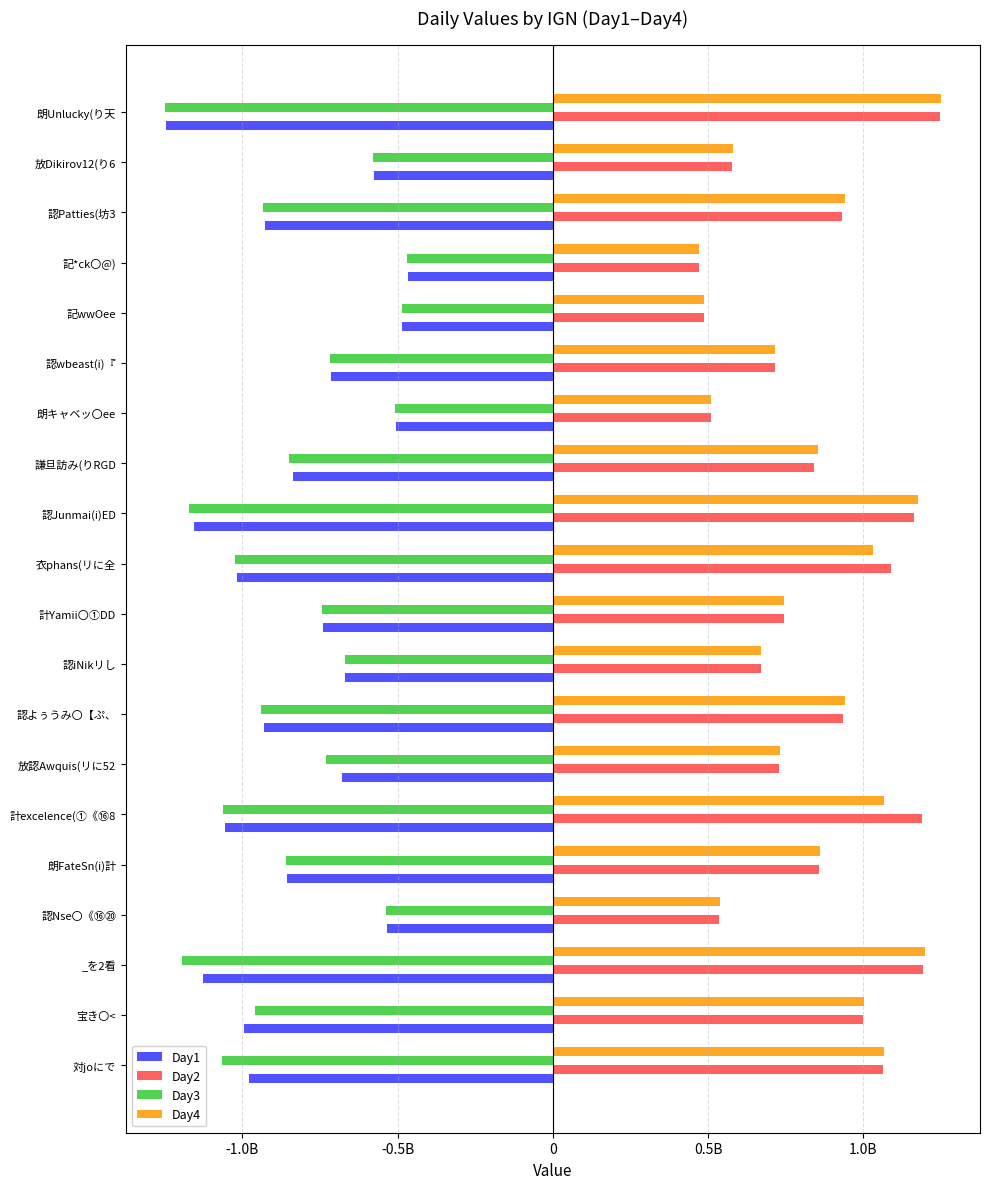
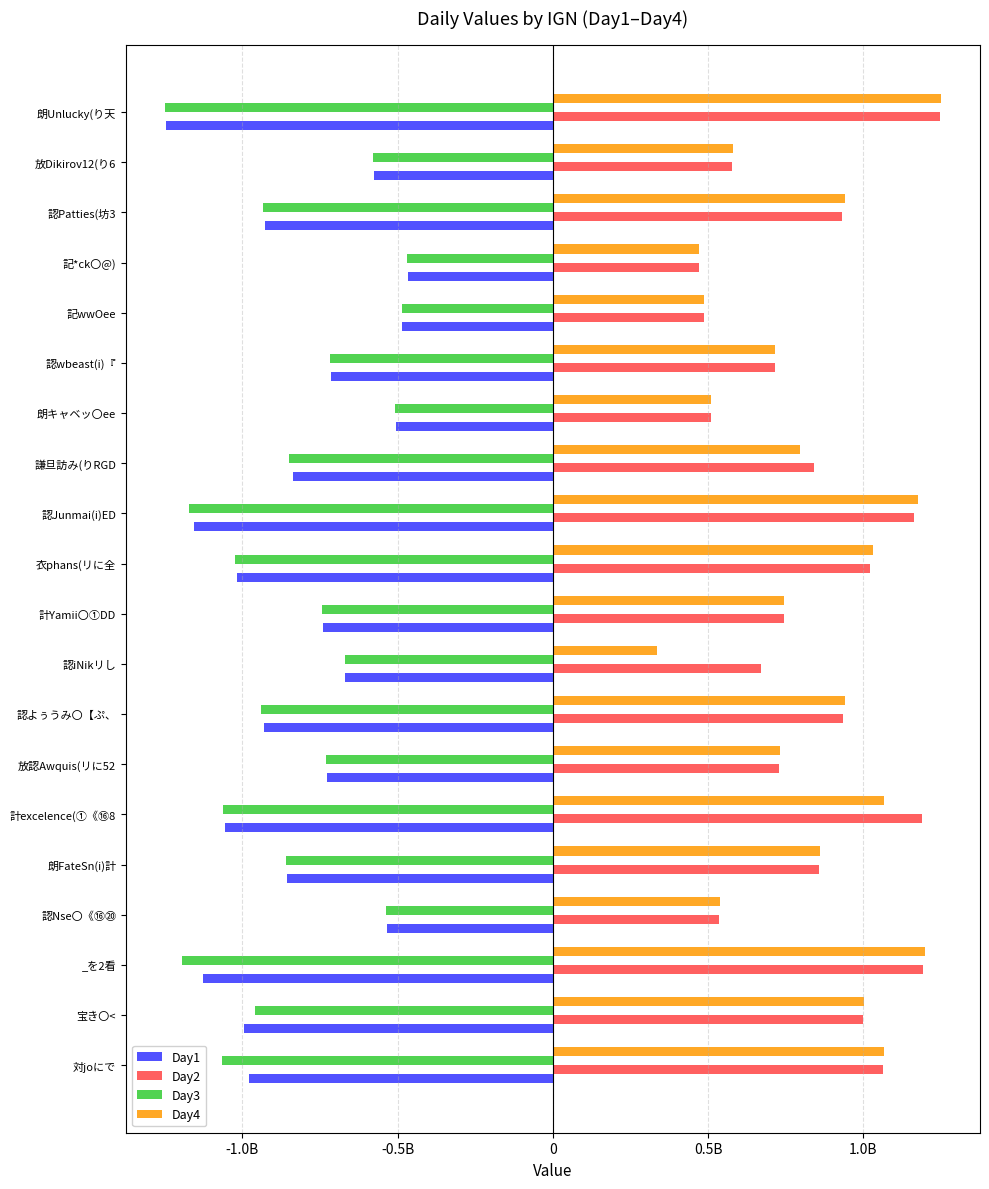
  {
    "Day1": {
      "朗Unlucky(り天": -1250000000,
      "放Dikirov12(り6": -580000000,
      "認Patties(坊3": -930000000,
      "記*ck〇@)": -470000000,
      "記wwOee": -490000000,
      "認wbeast(i)『": -710000000,
      "朗キャベッ〇ee": -510000000,
      "謙旦訪み(りRGD": -840000000,
      "認Junmai(i)ED": -1160000000,
      "衣phans(リに全": -1020000000,
      "計Yamii〇①DD": -740000000,
      "認iNikリし": -670000000,
      "認よぅうみ〇【ぷ、": -930000000,
-     "放認Awquis(リに52": -680000000,
+     "放認Awquis(リに52": -730000000,
      "計excelence(①《⑯8": -1060000000,
      "朗FateSn(i)計": -860000000,
      "認Nse〇《⑯⑳": -530000000,
      "_を2看": -1130000000,
      "宝き〇<": -990000000,
      "対joにで": -980000000
    },
    "Day2": {
      "朗Unlucky(り天": 1250000000,
      "放Dikirov12(り6": 580000000,
      "認Patties(坊3": 930000000,
      "記*ck〇@)": 470000000,
      "記wwOee": 490000000,
      "認wbeast(i)『": 720000000,
      "朗キャベッ〇ee": 510000000,
      "謙旦訪み(りRGD": 840000000,
      "認Junmai(i)ED": 1160000000,
-     "衣phans(リに全": 1090000000,
+     "衣phans(リに全": 1020000000,
      "計Yamii〇①DD": 740000000,
      "認iNikリし": 670000000,
      "認よぅうみ〇【ぷ、": 930000000,
      "放認Awquis(リに52": 730000000,
      "計excelence(①《⑯8": 1190000000,
      "朗FateSn(i)計": 860000000,
      "認Nse〇《⑯⑳": 540000000,
      "_を2看": 1190000000,
      "宝き〇<": 1000000000,
      "対joにで": 1060000000
    },
    "Day3": {
      "朗Unlucky(り天": -1250000000,
      "放Dikirov12(り6": -580000000,
      "認Patties(坊3": -930000000,
      "記*ck〇@)": -470000000,
      "記wwOee": -490000000,
      "認wbeast(i)『": -720000000,
      "朗キャベッ〇ee": -510000000,
      "謙旦訪み(りRGD": -850000000,
      "認Junmai(i)ED": -1170000000,
      "衣phans(リに全": -1020000000,
      "計Yamii〇①DD": -740000000,
      "認iNikリし": -670000000,
      "認よぅうみ〇【ぷ、": -940000000,
      "放認Awquis(リに52": -730000000,
      "計excelence(①《⑯8": -1060000000,
      "朗FateSn(i)計": -860000000,
      "認Nse〇《⑯⑳": -540000000,
      "_を2看": -1190000000,
      "宝き〇<": -960000000,
      "対joにで": -1060000000
    },
    "Day4": {
      "朗Unlucky(り天": 1250000000,
      "放Dikirov12(り6": 580000000,
      "認Patties(坊3": 940000000,
      "記*ck〇@)": 470000000,
      "記wwOee": 490000000,
      "認wbeast(i)『": 720000000,
      "朗キャベッ〇ee": 510000000,
-     "謙旦訪み(りRGD": 850000000,
+     "謙旦訪み(りRGD": 800000000,
      "認Junmai(i)ED": 1170000000,
      "衣phans(リに全": 1030000000,
      "計Yamii〇①DD": 750000000,
-     "認iNikリし": 670000000,
+     "認iNikリし": 340000000,
      "認よぅうみ〇【ぷ、": 940000000,
      "放認Awquis(リに52": 730000000,
      "計excelence(①《⑯8": 1070000000,
      "朗FateSn(i)計": 860000000,
      "認Nse〇《⑯⑳": 540000000,
      "_を2看": 1200000000,
      "宝き〇<": 1000000000,
      "対joにで": 1070000000
    }
  }
